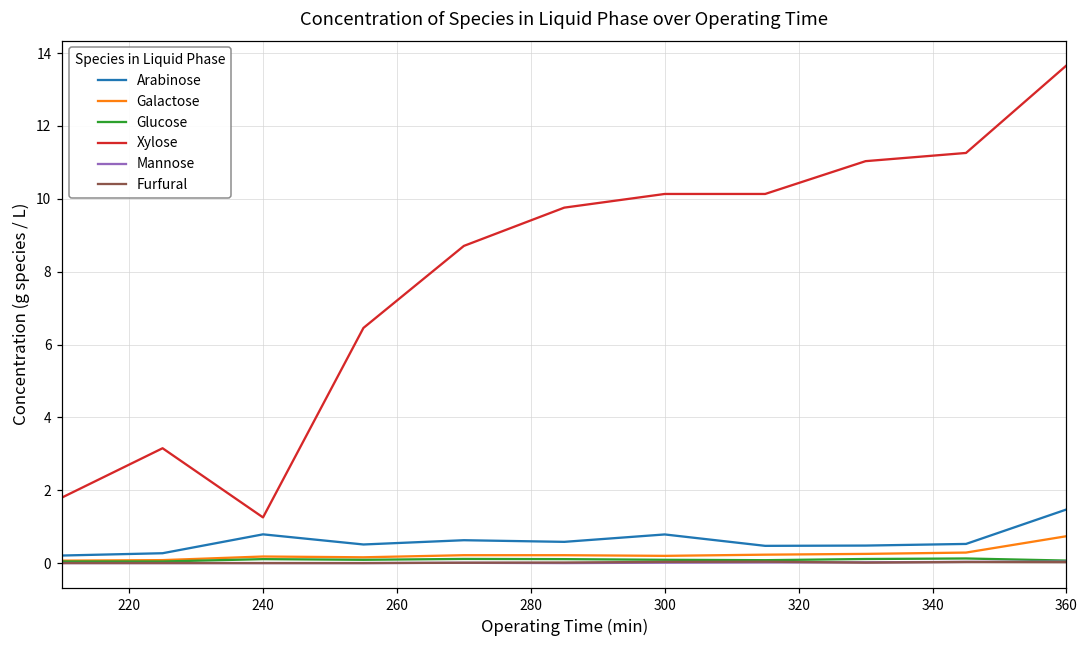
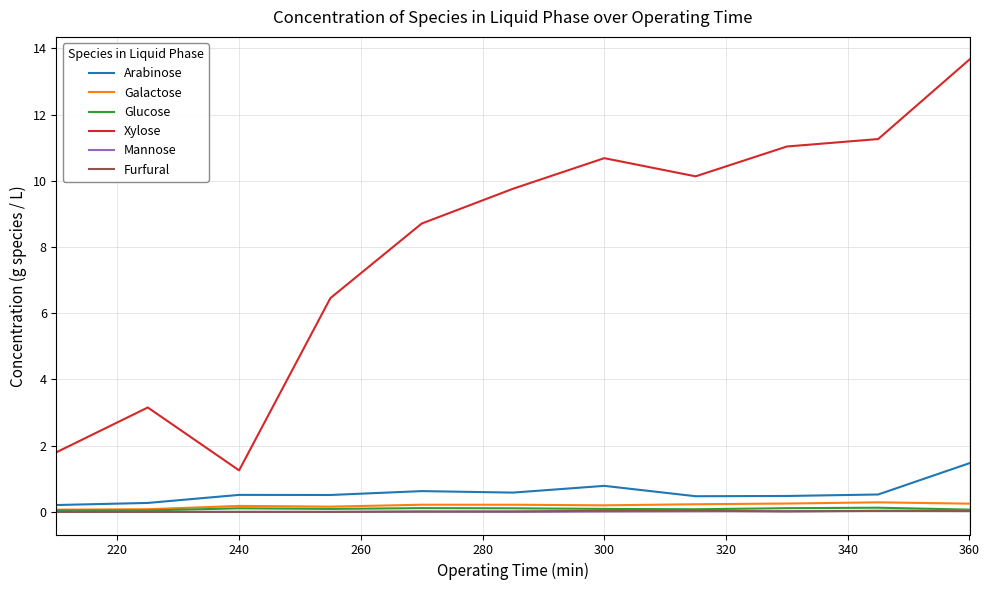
  {
    "Arabinose": {
-     "240": 0.8,
+     "240": 0.5,
      "300": 0.8,
      "360": 1.5
    },
    "Galactose": {
      "300": 0.2,
-     "360": 0.7
+     "360": 0.2
    },
    "Xylose": {
      "240": 1.3,
-     "300": 10.1,
+     "300": 10.7,
      "360": 13.7
    }
  }
